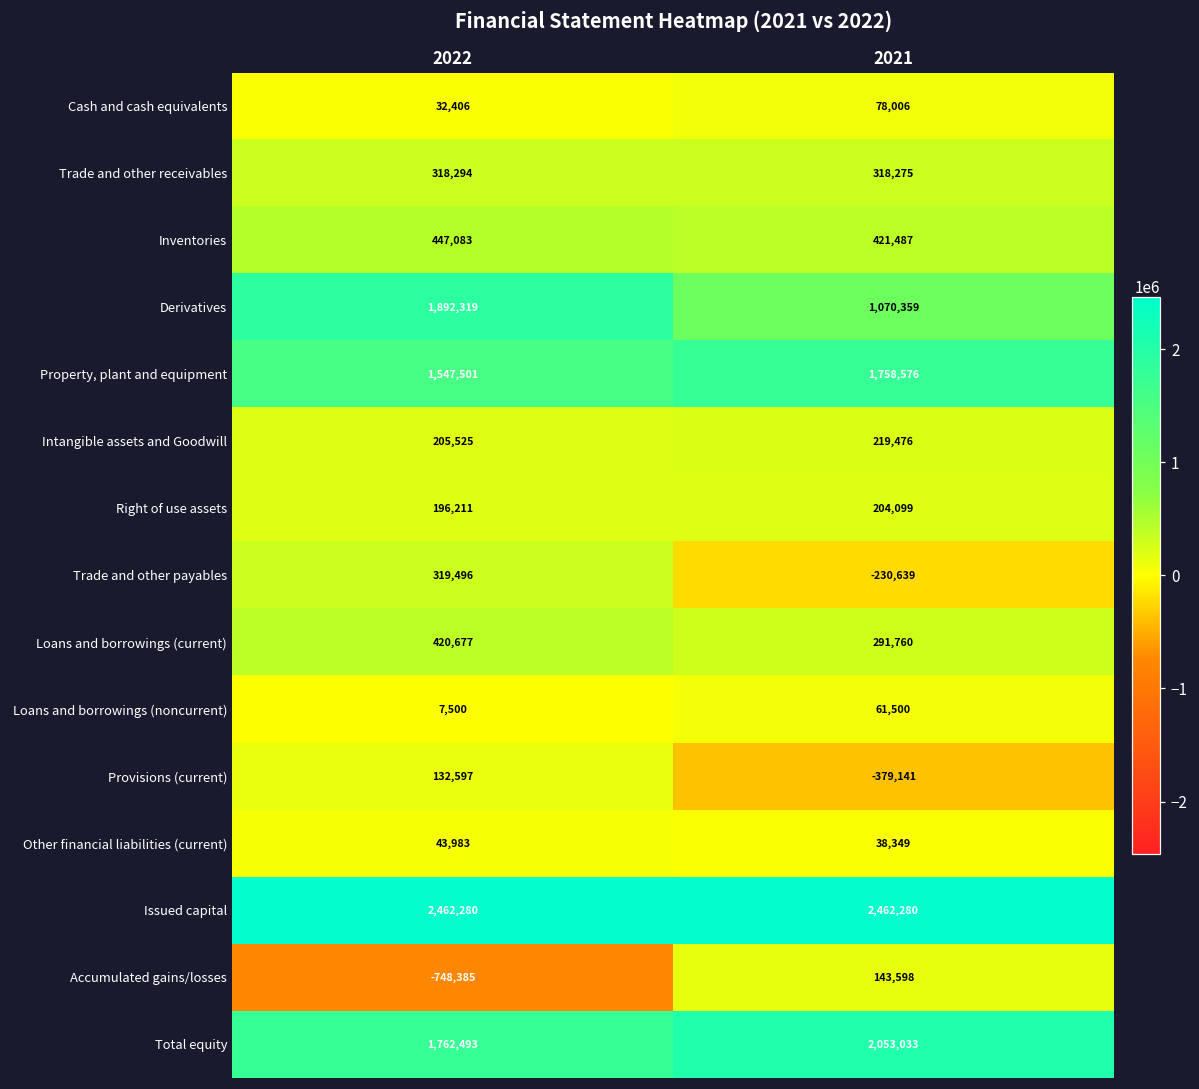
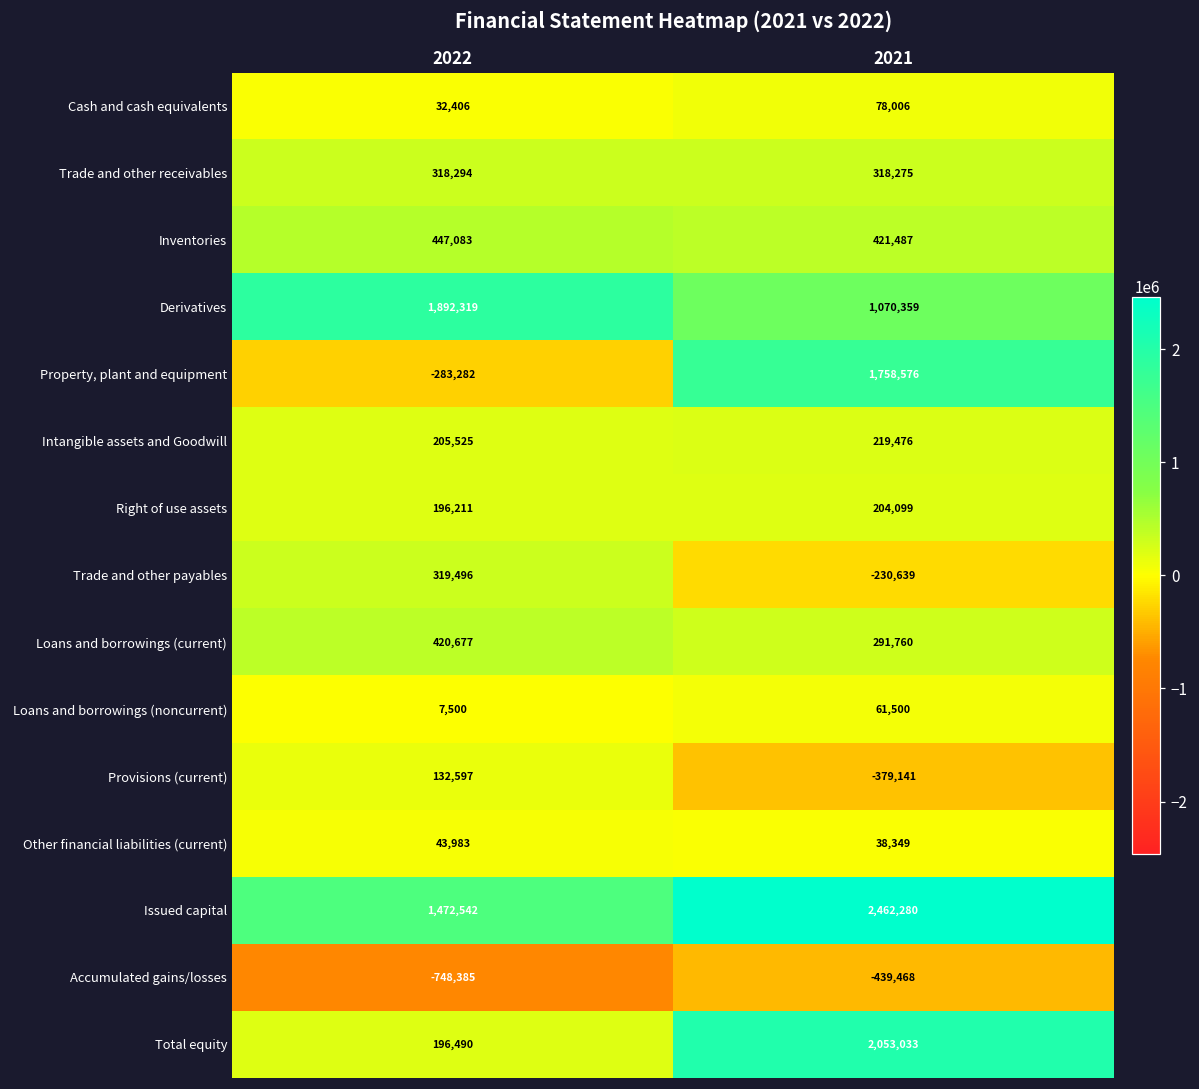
  {
    "Cash and cash equivalents": {
      "2022": "32,406",
      "2021": "78,006"
    },
    "Trade and other receivables": {
      "2022": "318,294",
      "2021": "318,275"
    },
    "Inventories": {
      "2022": "447,083",
      "2021": "421,487"
    },
    "Derivatives": {
      "2022": "1,892,319",
      "2021": "1,070,359"
    },
    "Property, plant and equipment": {
-     "2022": "1,547,501",
+     "2022": "-283,282",
      "2021": "1,758,576"
    },
    "Intangible assets and Goodwill": {
      "2022": "205,525",
      "2021": "219,476"
    },
    "Right of use assets": {
      "2022": "196,211",
      "2021": "204,099"
    },
    "Trade and other payables": {
      "2022": "319,496",
      "2021": "-230,639"
    },
    "Loans and borrowings (current)": {
      "2022": "420,677",
      "2021": "291,760"
    },
    "Loans and borrowings (noncurrent)": {
      "2022": "7,500",
      "2021": "61,500"
    },
    "Provisions (current)": {
      "2022": "132,597",
      "2021": "-379,141"
    },
    "Other financial liabilities (current)": {
      "2022": "43,983",
      "2021": "38,349"
    },
    "Issued capital": {
-     "2022": "2,462,280",
+     "2022": "1,472,542",
      "2021": "2,462,280"
    },
    "Accumulated gains/losses": {
      "2022": "-748,385",
-     "2021": "143,598"
+     "2021": "-439,468"
    },
    "Total equity": {
-     "2022": "1,762,493",
+     "2022": "196,490",
      "2021": "2,053,033"
    }
  }
